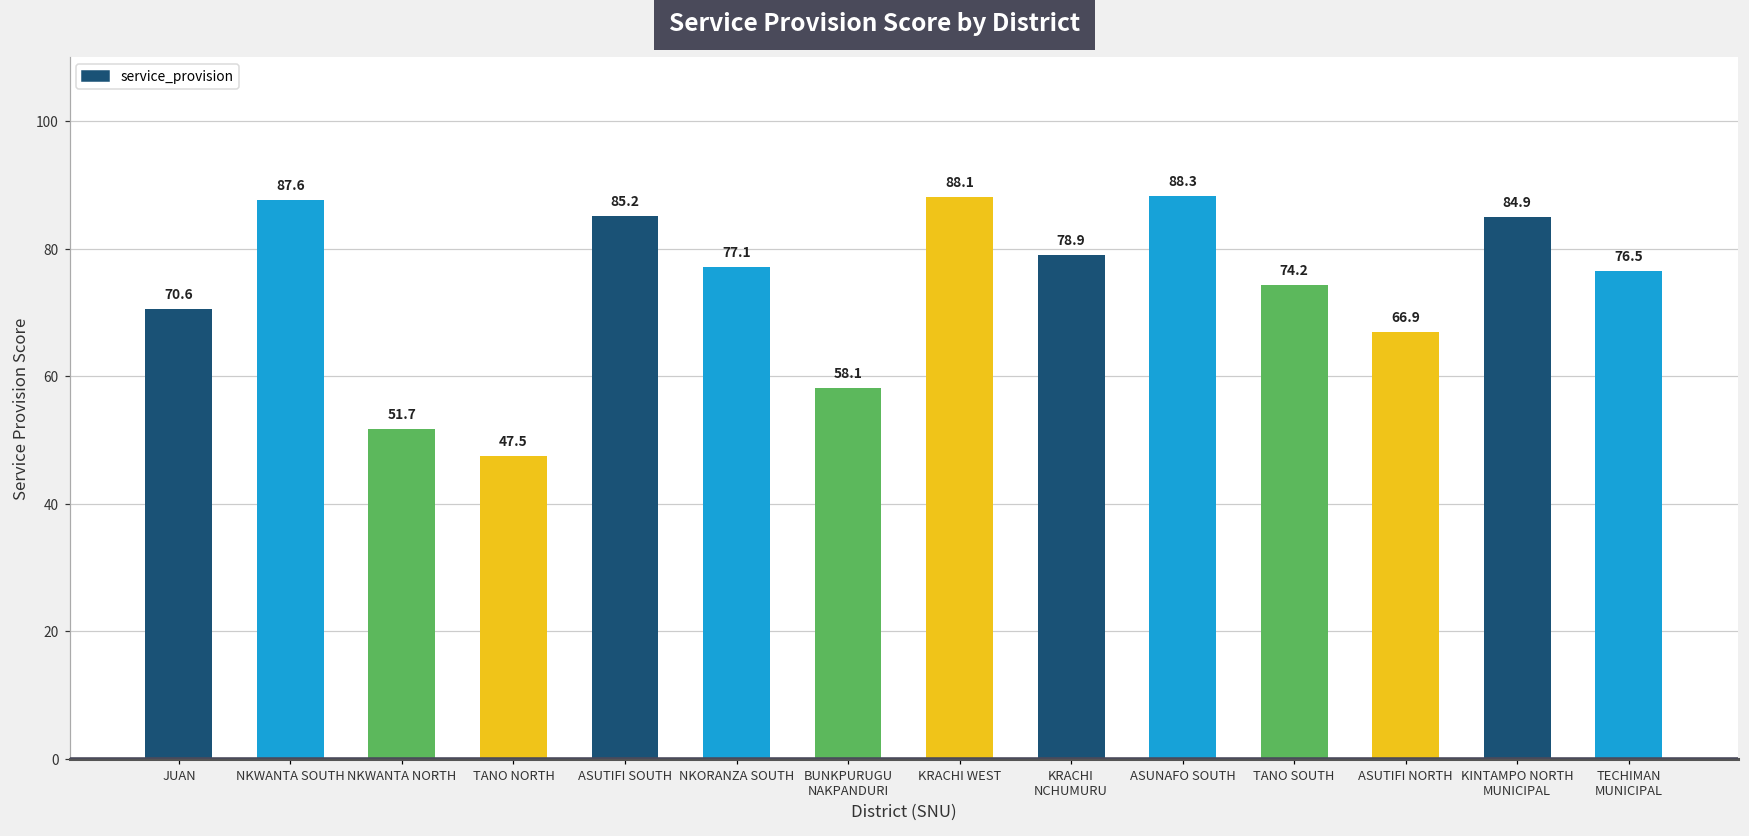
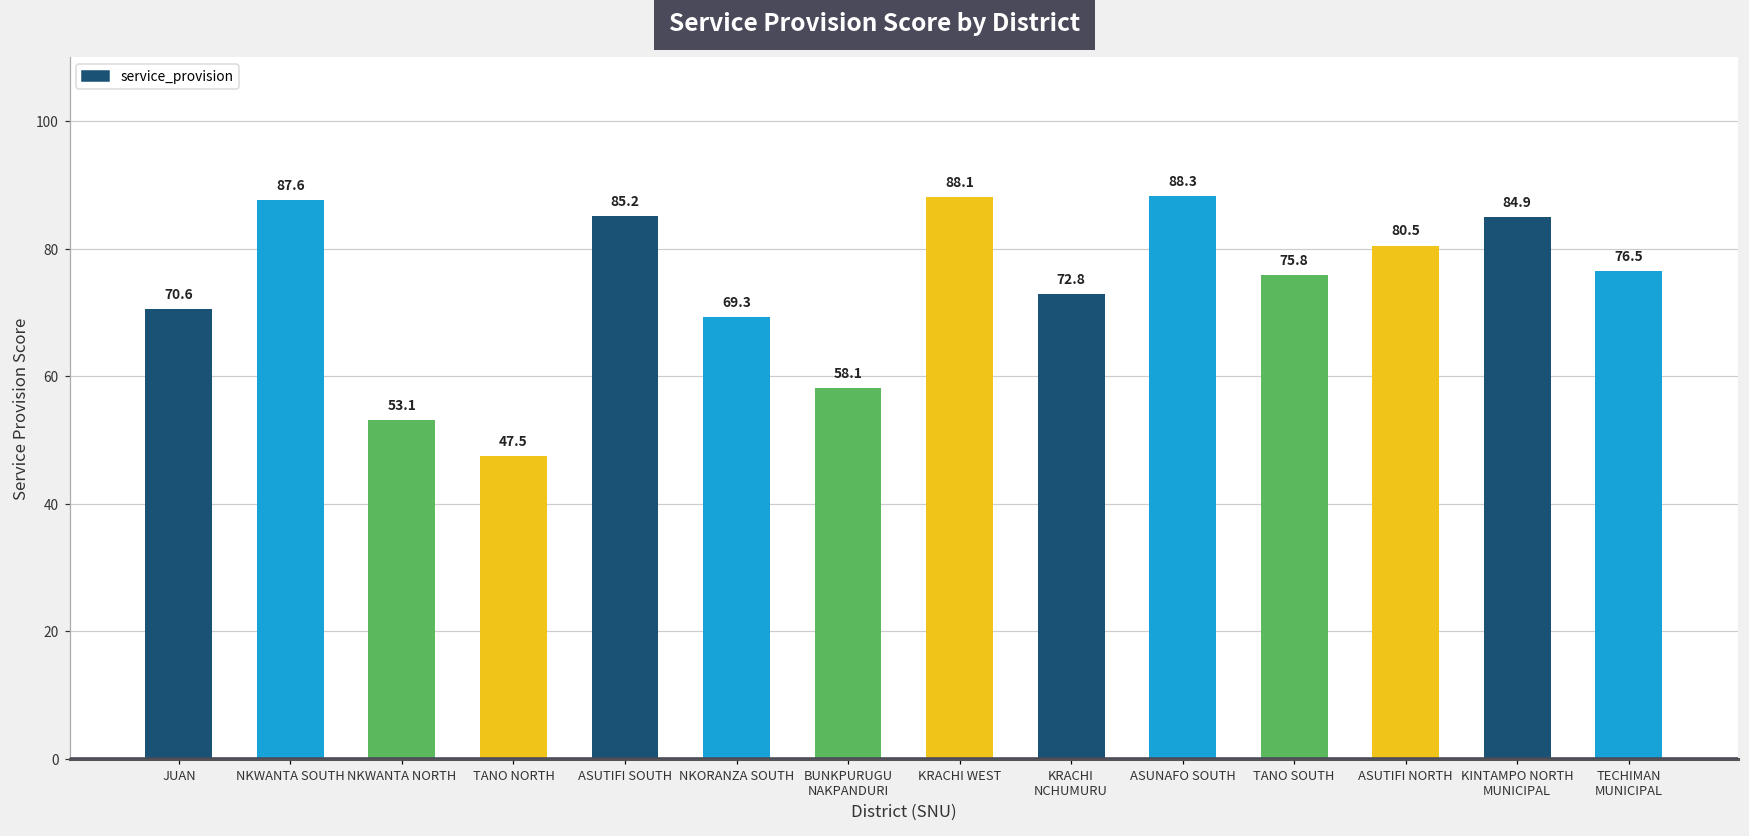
  {
    "JUAN": 70.6,
    "NKWANTA SOUTH": 87.6,
-   "NKWANTA NORTH": 51.7,
+   "NKWANTA NORTH": 53.1,
    "TANO NORTH": 47.5,
    "ASUTIFI SOUTH": 85.2,
-   "NKORANZA SOUTH": 77.1,
+   "NKORANZA SOUTH": 69.3,
    "BUNKPURUGU NAKPANDURI": 58.1,
    "KRACHI WEST": 88.1,
-   "KRACHI NCHUMURU": 78.9,
+   "KRACHI NCHUMURU": 72.8,
    "ASUNAFO SOUTH": 88.3,
-   "TANO SOUTH": 74.2,
-   "ASUTIFI NORTH": 66.9,
+   "TANO SOUTH": 75.8,
+   "ASUTIFI NORTH": 80.5,
    "KINTAMPO NORTH MUNICIPAL": 84.9,
    "TECHIMAN MUNICIPAL": 76.5
  }
